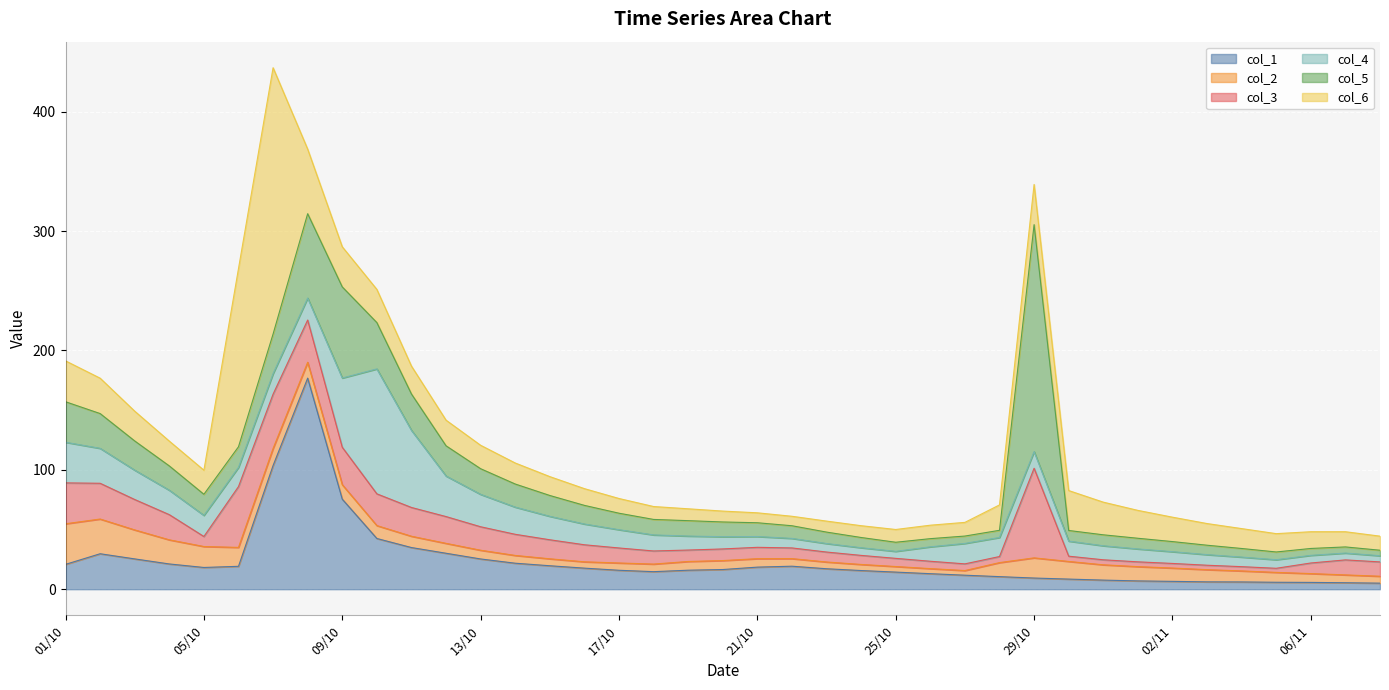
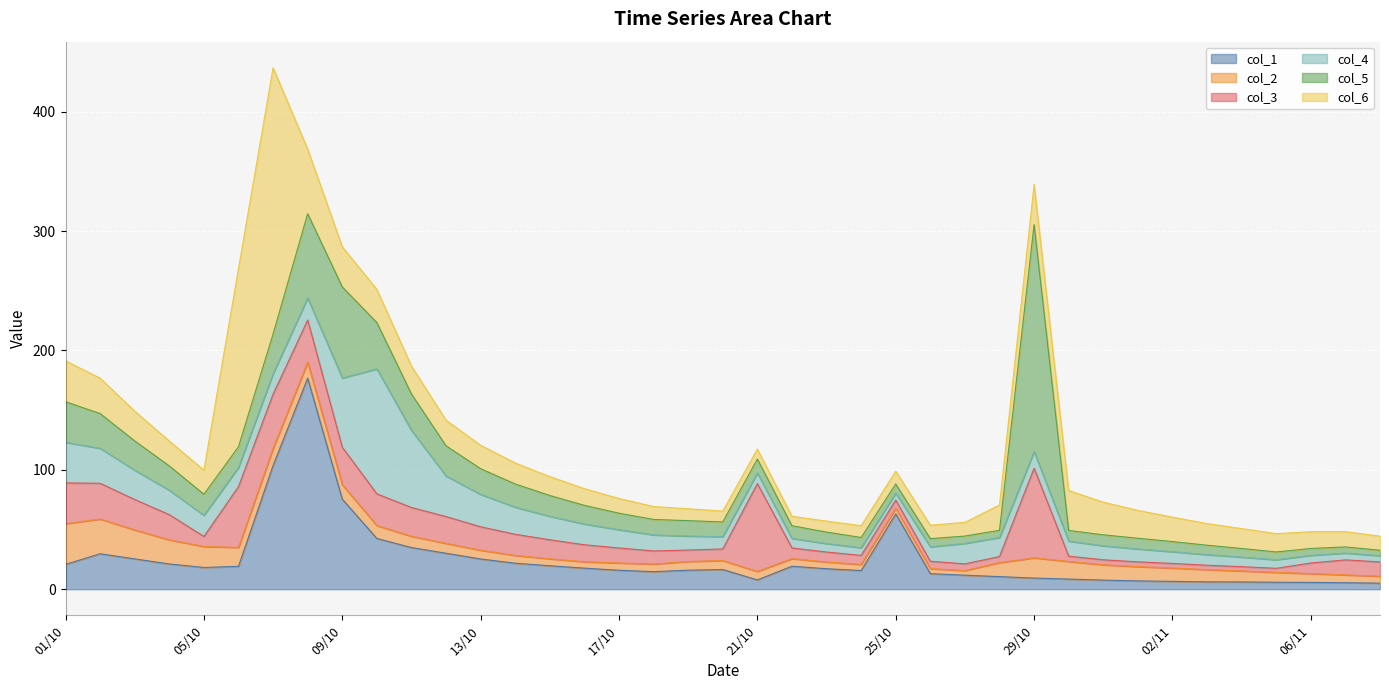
  {
    "col_1": {
      "01/10": 21,
      "05/10": 18,
      "09/10": 75,
      "13/10": 25,
      "17/10": 16,
-     "21/10": 18,
-     "25/10": 14,
+     "21/10": 8,
+     "25/10": 63,
      "29/10": 9,
      "02/11": 7,
      "06/11": 6
    },
    "col_3": {
      "01/10": 34,
      "05/10": 8,
      "09/10": 31,
      "13/10": 20,
      "17/10": 13,
-     "21/10": 10,
+     "21/10": 74,
      "25/10": 7,
      "29/10": 75,
      "02/11": 4,
      "06/11": 9
    },
    "col_4": {
      "01/10": 34,
      "05/10": 18,
      "09/10": 58,
      "13/10": 27,
      "17/10": 15,
      "21/10": 9,
      "25/10": 6,
      "29/10": 14,
      "02/11": 10,
      "06/11": 6
    },
    "col_5": {
      "01/10": 34,
      "05/10": 18,
      "09/10": 76,
      "13/10": 21,
      "17/10": 14,
      "21/10": 12,
      "25/10": 8,
      "29/10": 190,
      "02/11": 8,
      "06/11": 6
    }
  }
